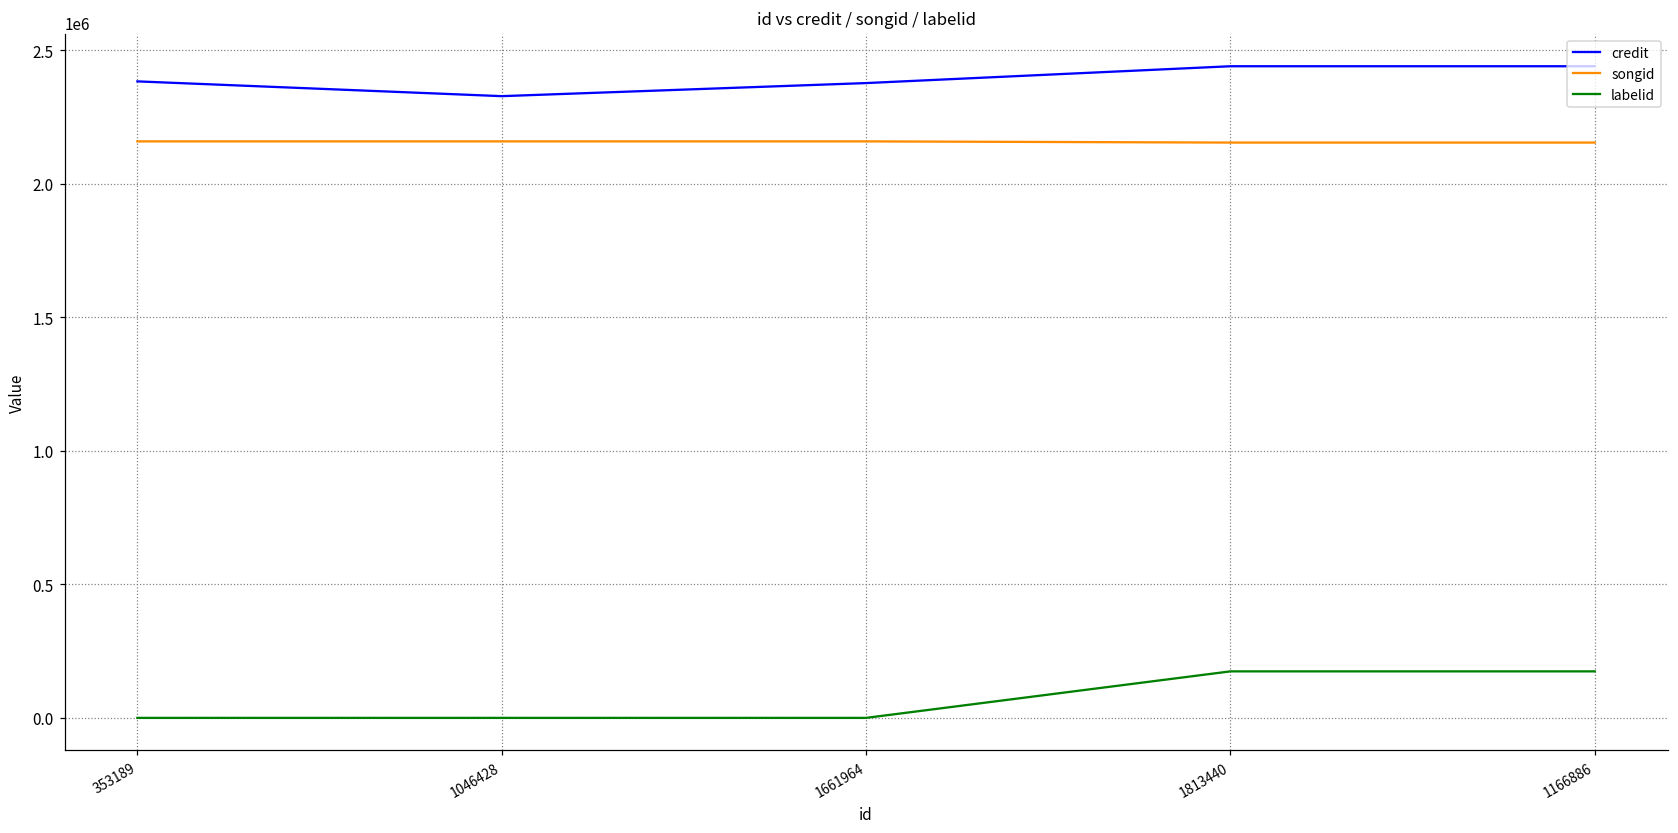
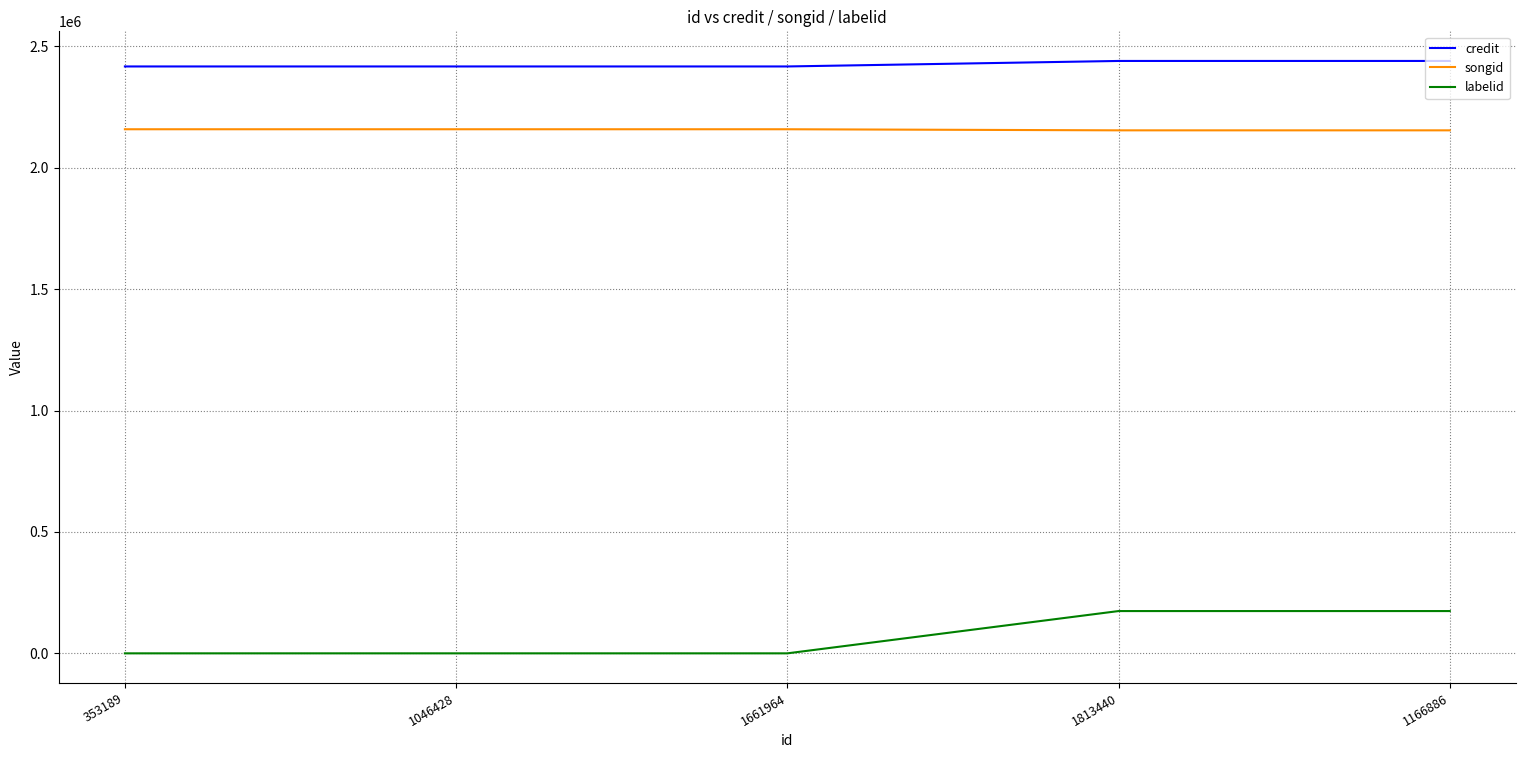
  {
    "credit": {
-     "353189": 2380000,
-     "1046428": 2330000,
-     "1661964": 2380000,
+     "353189": 2420000,
+     "1046428": 2420000,
+     "1661964": 2420000,
      "1813440": 2440000
    },
    "songid": {
      "353189": 2160000,
      "1046428": 2160000,
      "1661964": 2160000,
      "1813440": 2150000,
      "1166886": 2150000
    },
    "labelid": {
      "353189": 0,
      "1046428": 0,
      "1661964": 0,
      "1813440": 170000,
      "1166886": 170000
    }
  }
